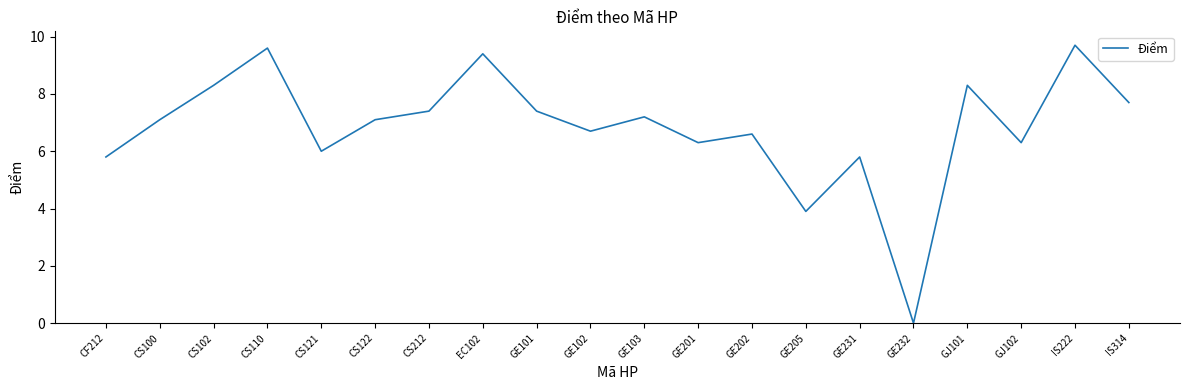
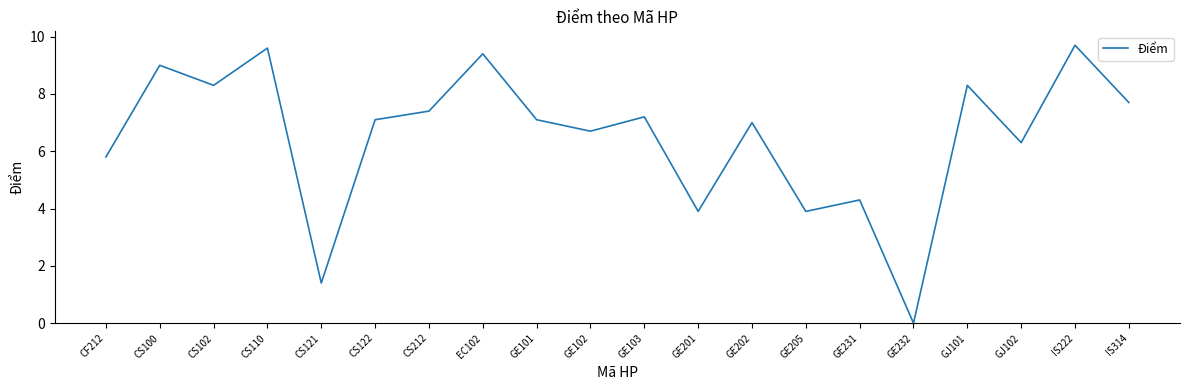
  {
    "CF212": 5.8,
-   "CS100": 7.1,
+   "CS100": 9.0,
    "CS102": 8.3,
    "CS110": 9.6,
-   "CS121": 6.0,
+   "CS121": 1.4,
    "CS122": 7.1,
    "CS212": 7.4,
    "EC102": 9.4,
-   "GE101": 7.4,
+   "GE101": 7.1,
    "GE102": 6.7,
    "GE103": 7.2,
-   "GE201": 6.3,
-   "GE202": 6.6,
+   "GE201": 3.9,
+   "GE202": 7.0,
    "GE205": 3.9,
-   "GE231": 5.8,
+   "GE231": 4.3,
    "GE232": 0.0,
    "GJ101": 8.3,
    "GJ102": 6.3,
    "IS222": 9.7,
    "IS314": 7.7
  }
